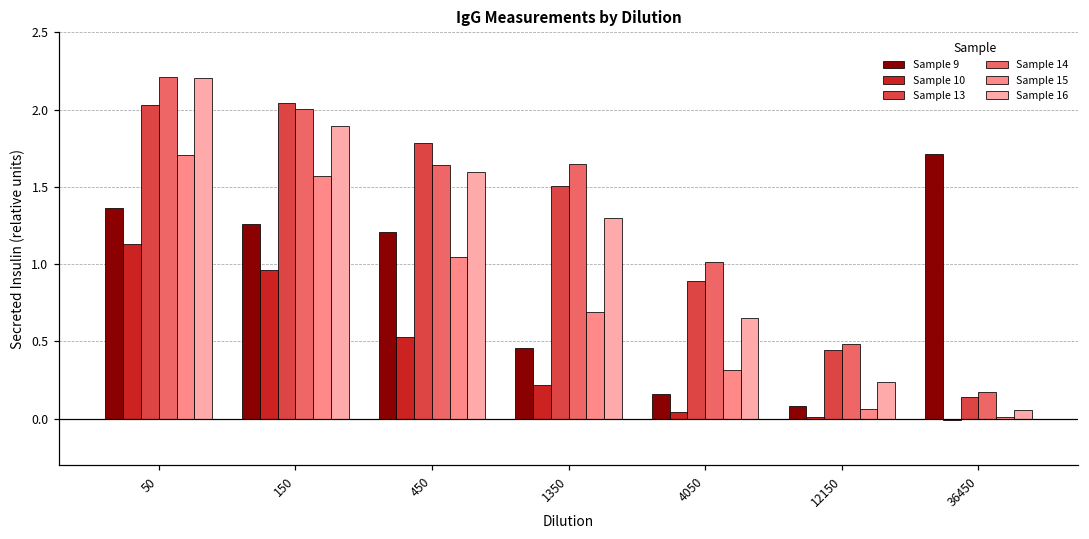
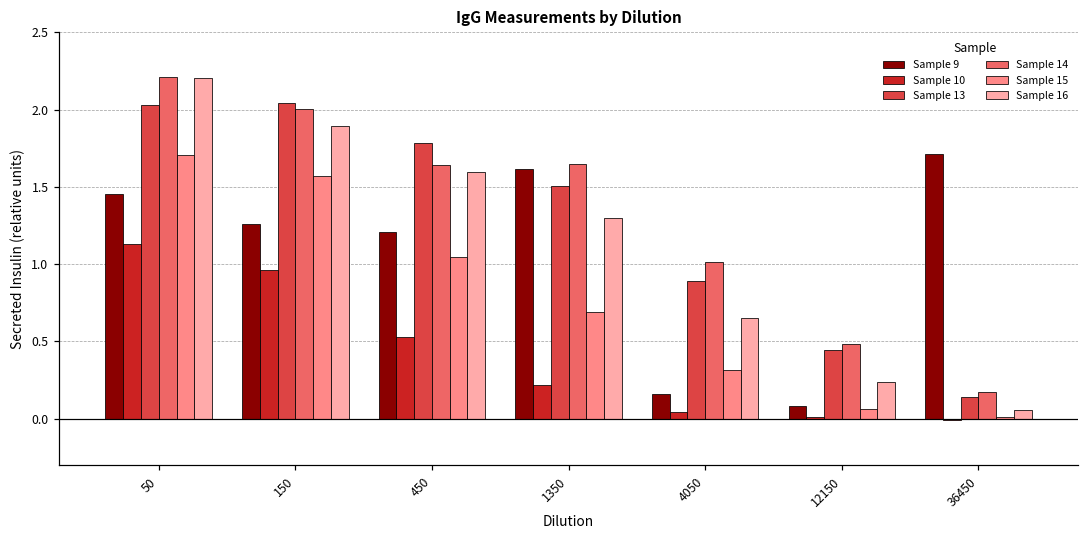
  {
    "Sample 9": {
-     "50": 1.36,
+     "50": 1.46,
      "150": 1.26,
      "450": 1.21,
-     "1350": 0.46,
+     "1350": 1.62,
      "4050": 0.16,
      "12150": 0.08,
      "36450": 1.71
    }
  }
